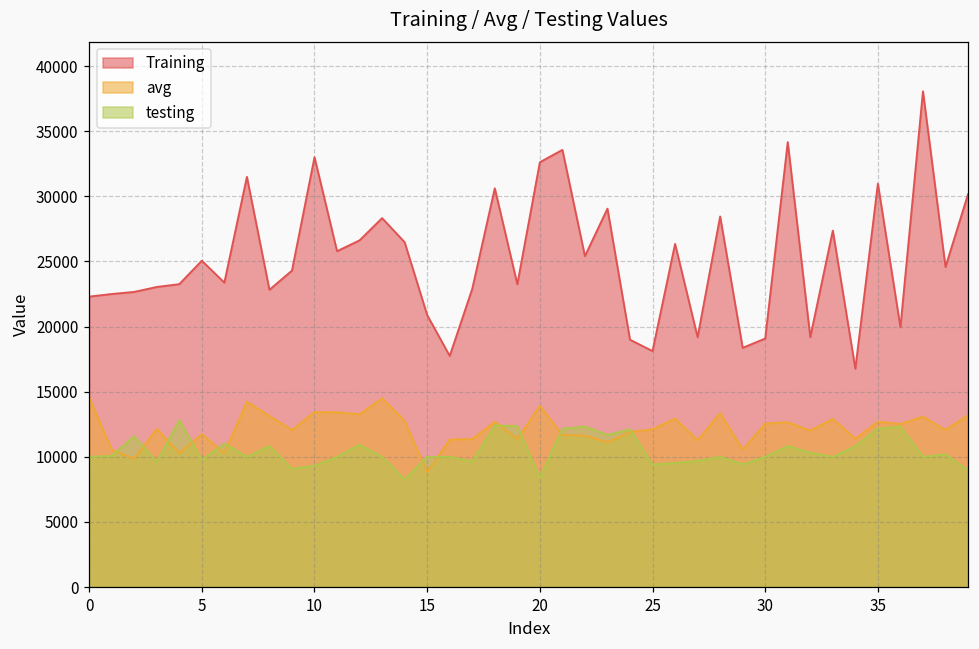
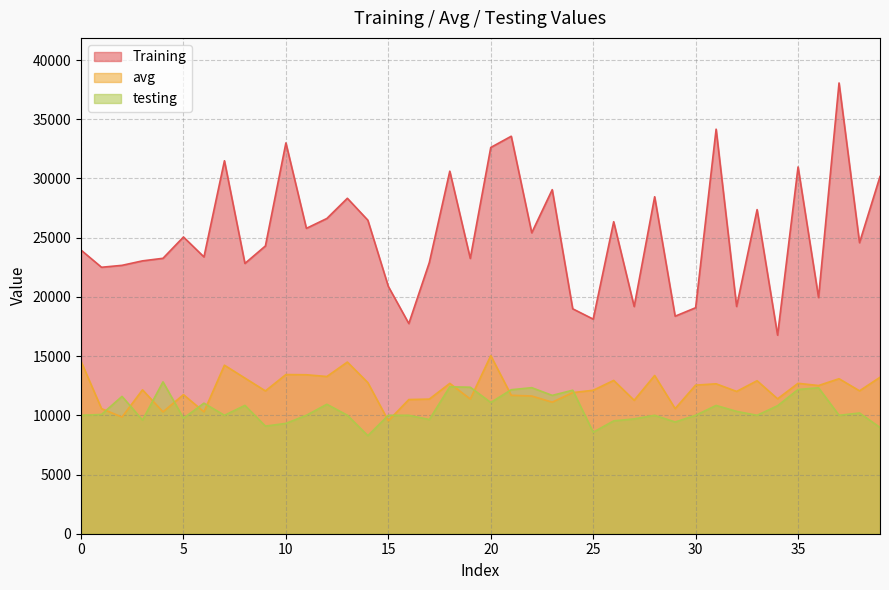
  {
    "Training": {
-     "0": 22300,
+     "0": 24000,
      "5": 25100,
      "10": 33000,
      "15": 20900,
      "20": 32600,
      "25": 18100,
      "30": 19100,
      "35": 31000
    },
    "avg": {
      "0": 14600,
      "5": 11700,
      "10": 13400,
-     "15": 8800,
-     "20": 13900,
+     "15": 9500,
+     "20": 15000,
      "25": 12100,
      "30": 12500,
      "35": 12700
    },
    "testing": {
      "0": 10000,
      "5": 9800,
      "10": 9300,
      "15": 10000,
-     "20": 8400,
-     "25": 9400,
+     "20": 11100,
+     "25": 8600,
      "30": 10000,
      "35": 12200
    }
  }
